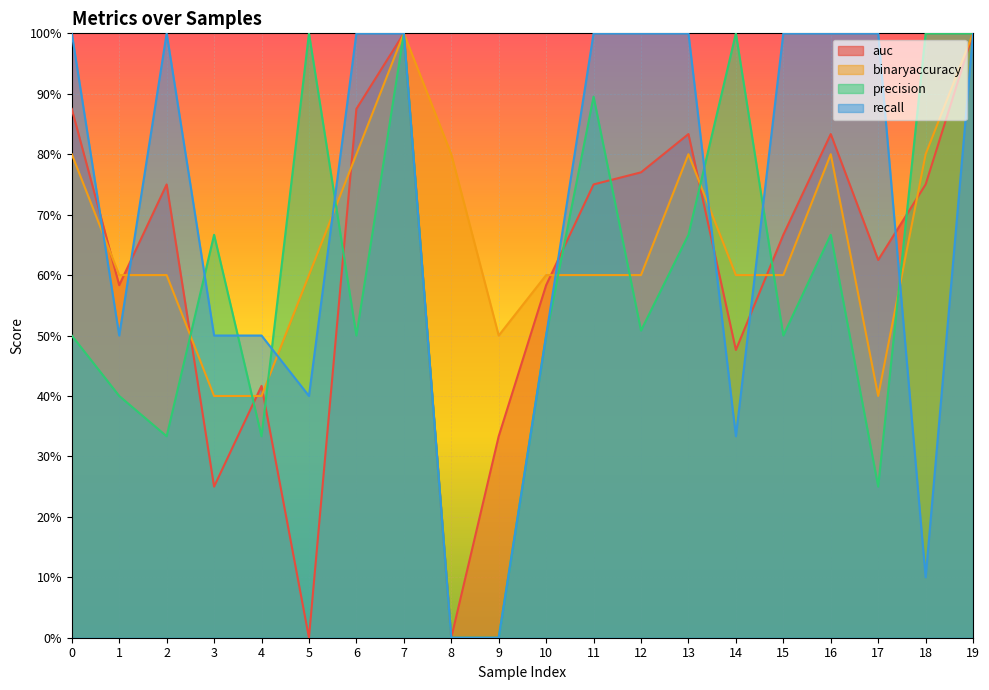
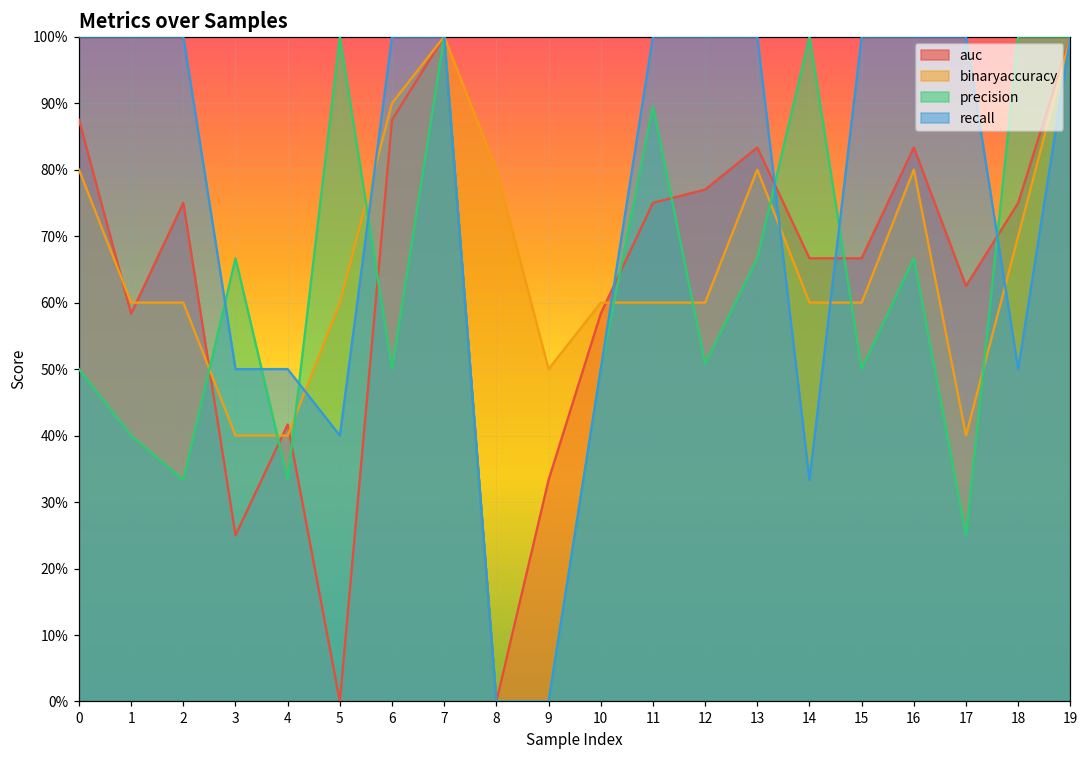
  {
    "auc": {
      "0": "88%",
      "1": "58%",
      "2": "75%",
      "3": "25%",
      "4": "42%",
      "5": "0%",
      "6": "88%",
      "9": "33%",
      "10": "58%",
      "11": "75%",
      "12": "77%",
      "13": "83%",
-     "14": "48%",
+     "14": "67%",
      "15": "67%",
      "16": "83%",
      "17": "63%",
      "18": "75%"
    },
    "binaryaccuracy": {
      "0": "80%",
      "1": "60%",
      "2": "60%",
      "3": "40%",
      "4": "40%",
      "5": "60%",
-     "6": "80%",
+     "6": "90%",
      "8": "80%",
      "9": "50%",
      "10": "60%",
      "11": "60%",
      "12": "60%",
      "13": "80%",
      "14": "60%",
      "15": "60%",
      "16": "80%",
      "17": "40%",
-     "18": "80%"
+     "18": "70%"
    },
    "precision": {
      "0": "50%",
      "1": "40%",
      "2": "33%",
      "3": "67%",
      "4": "33%",
      "5": "100%",
      "6": "50%",
      "11": "90%",
      "12": "51%",
      "13": "67%",
      "14": "100%",
      "15": "50%",
      "16": "67%",
      "17": "25%",
      "18": "100%"
    },
    "recall": {
      "0": "100%",
-     "1": "50%",
+     "1": "100%",
      "2": "100%",
      "3": "50%",
      "4": "50%",
      "5": "40%",
      "6": "100%",
      "11": "100%",
      "12": "100%",
      "13": "100%",
      "14": "33%",
      "15": "100%",
      "16": "100%",
      "17": "100%",
-     "18": "10%"
+     "18": "50%"
    }
  }
